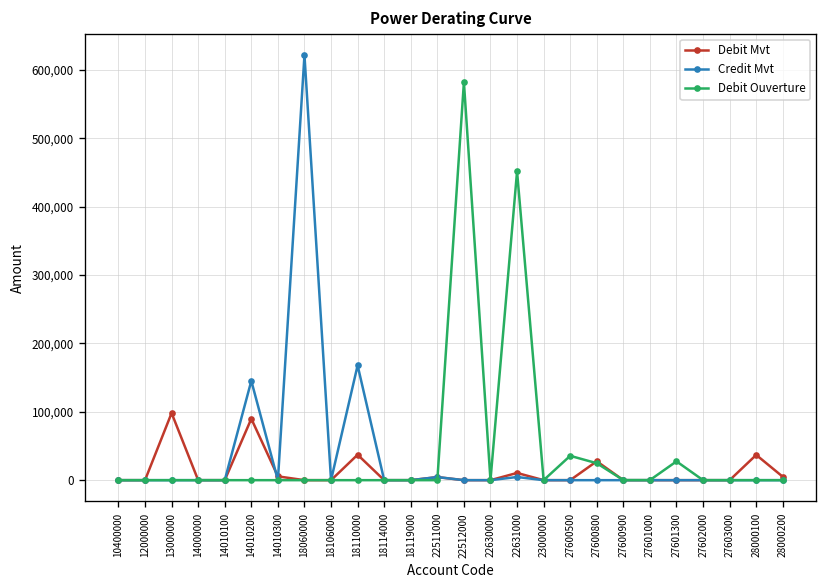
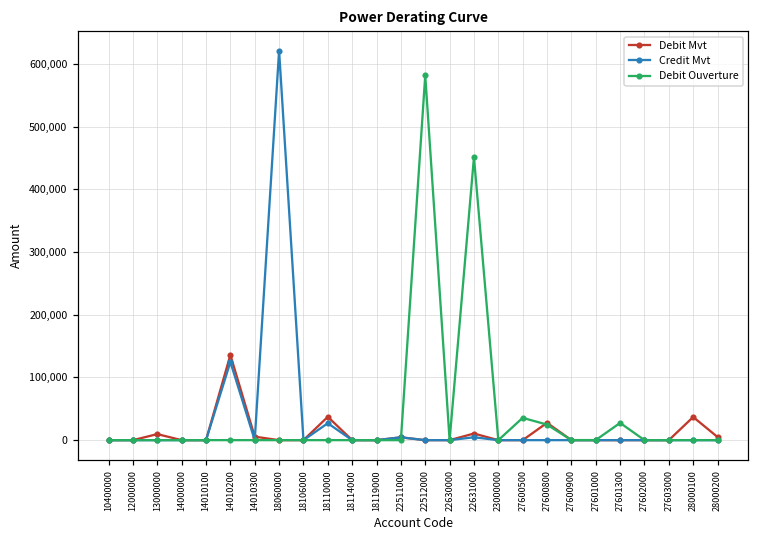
  {
    "Debit Mvt": {
-     "13000000": "100,000",
-     "14010200": "90,000",
+     "13000000": "10,000",
+     "14010200": "140,000",
      "14010300": "10,000",
      "18110000": "40,000",
      "22631000": "10,000",
      "28000100": "40,000",
      "28000200": "10,000"
    },
    "Credit Mvt": {
-     "14010200": "150,000",
+     "14010200": "120,000",
      "18060000": "620,000",
-     "18110000": "170,000",
+     "18110000": "30,000",
      "22631000": "0",
      "27600800": "0"
    },
    "Debit Ouverture": {
      "14010200": "0",
      "18110000": "0",
      "22512000": "580,000",
      "22631000": "450,000",
      "27600500": "40,000",
      "27601300": "30,000"
    }
  }
